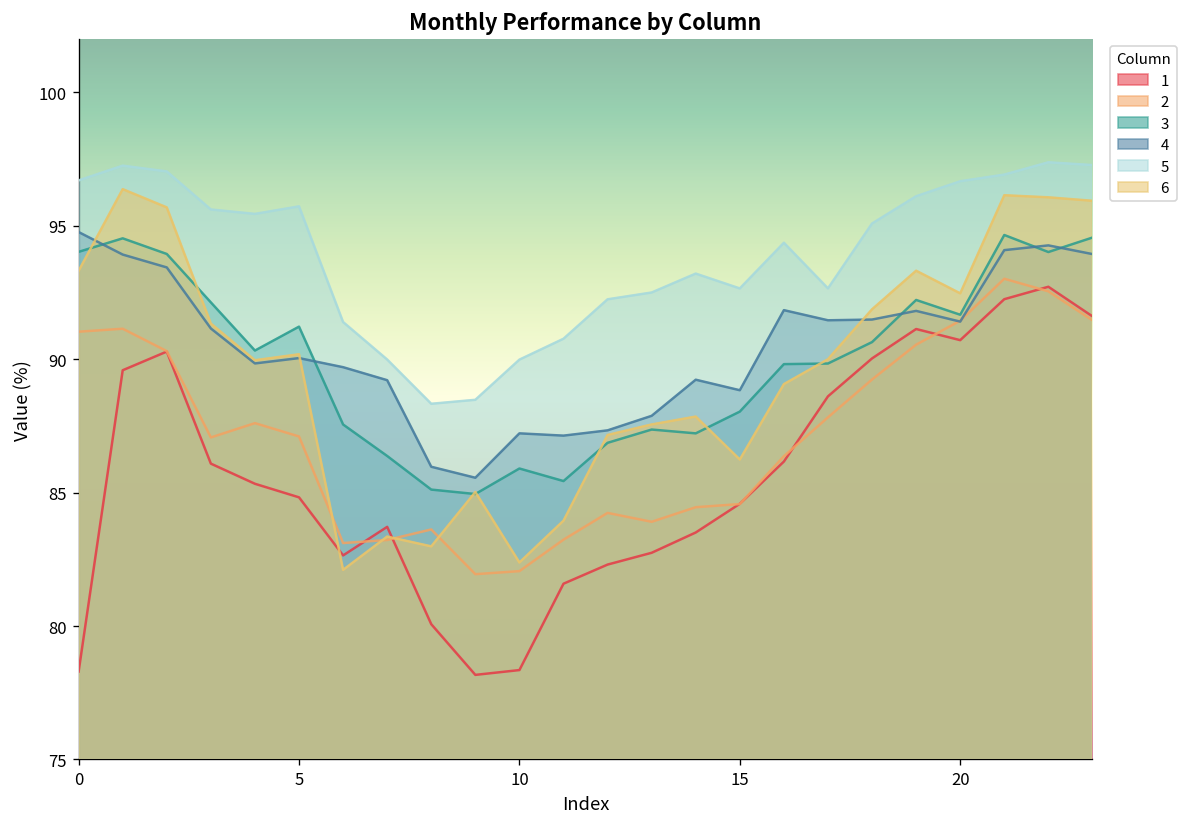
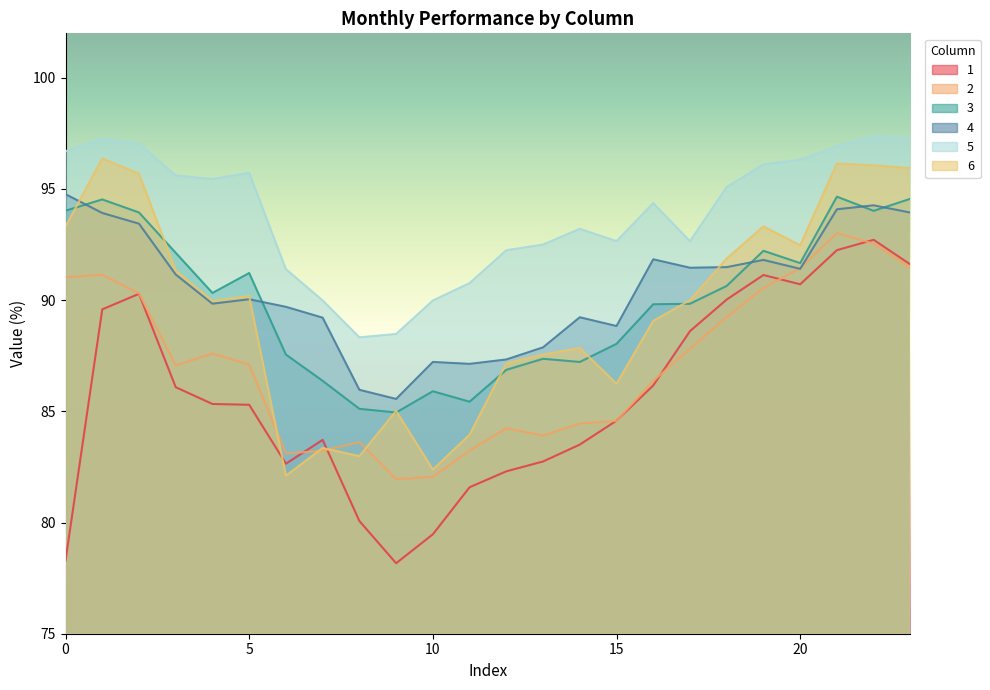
  {
    "1": {
      "0": 78.3,
-     "5": 84.8,
-     "10": 78.4,
+     "5": 85.3,
+     "10": 79.5,
      "20": 90.7
    },
    "5": {
      "0": 96.7,
      "5": 95.7,
      "10": 90.0,
      "15": 92.7,
-     "20": 96.7
+     "20": 96.3
    }
  }
